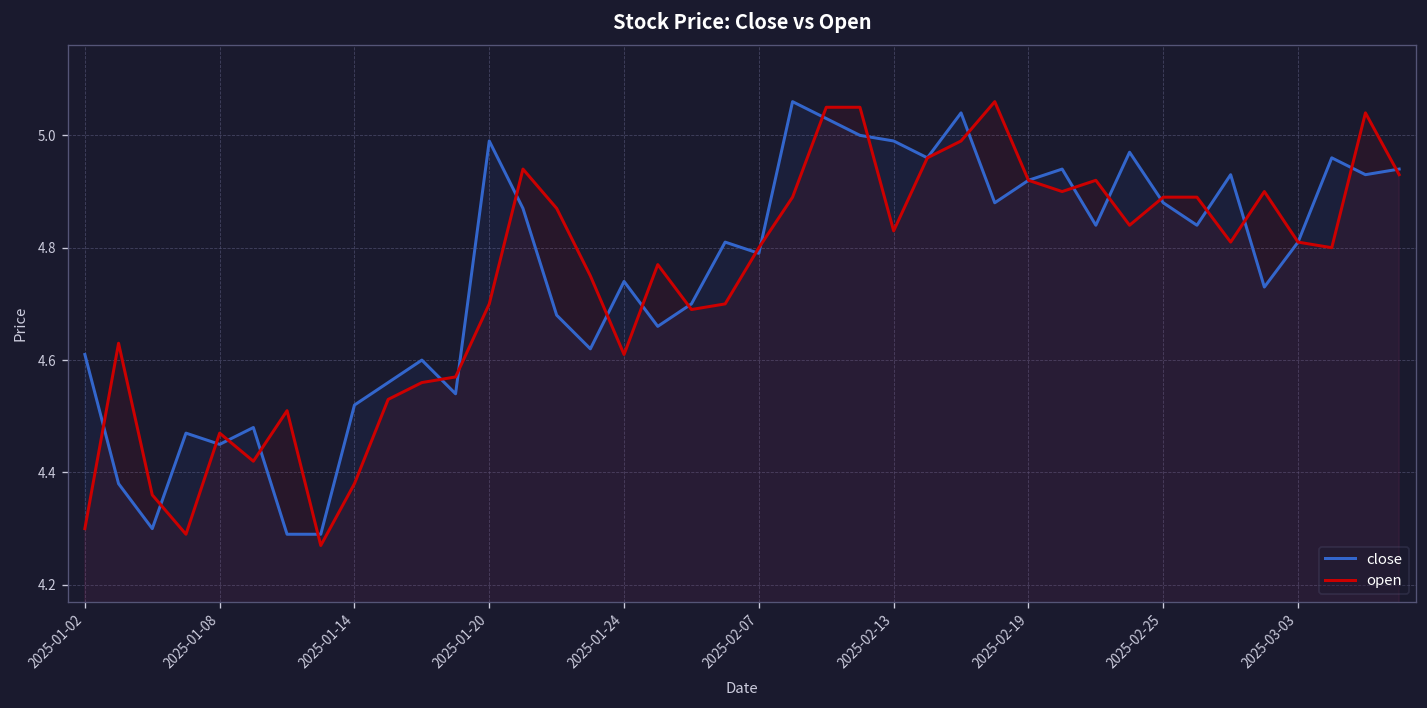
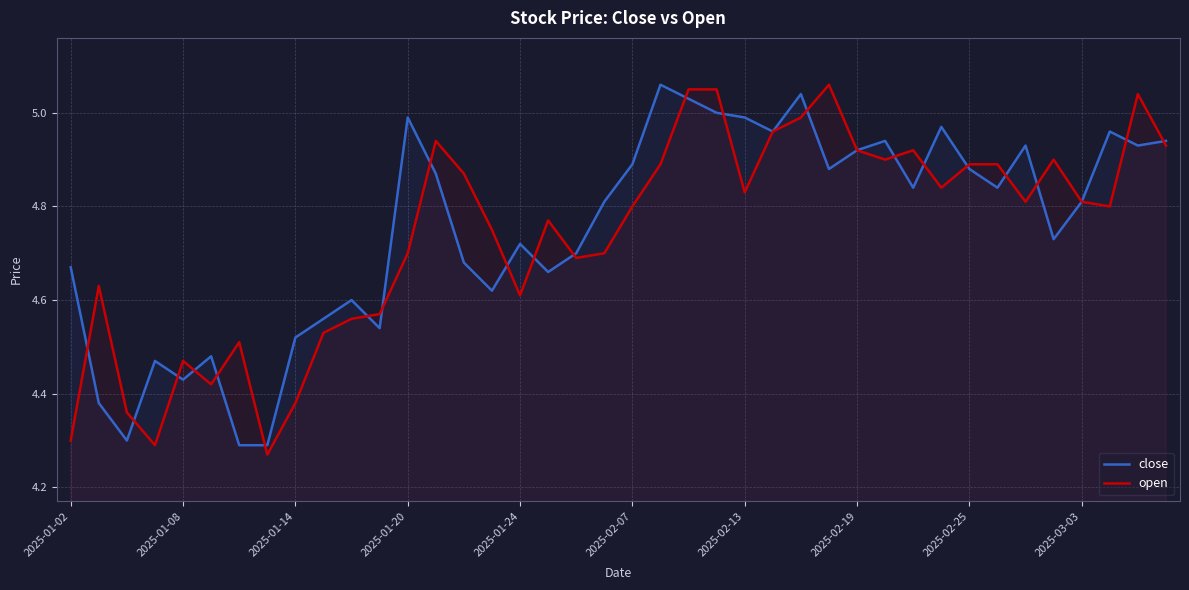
  {
    "close": {
-     "2025-01-02": 4.61,
-     "2025-01-08": 4.45,
+     "2025-01-02": 4.67,
+     "2025-01-08": 4.43,
      "2025-01-14": 4.52,
      "2025-01-20": 4.99,
-     "2025-01-24": 4.74,
-     "2025-02-07": 4.79,
+     "2025-01-24": 4.72,
+     "2025-02-07": 4.89,
      "2025-02-13": 4.99,
      "2025-02-25": 4.88
    },
    "open": {
      "2025-01-02": 4.30,
      "2025-01-08": 4.47,
      "2025-01-14": 4.38,
      "2025-01-20": 4.70,
      "2025-01-24": 4.61,
      "2025-02-07": 4.80,
      "2025-02-13": 4.83,
      "2025-02-25": 4.89
    }
  }
